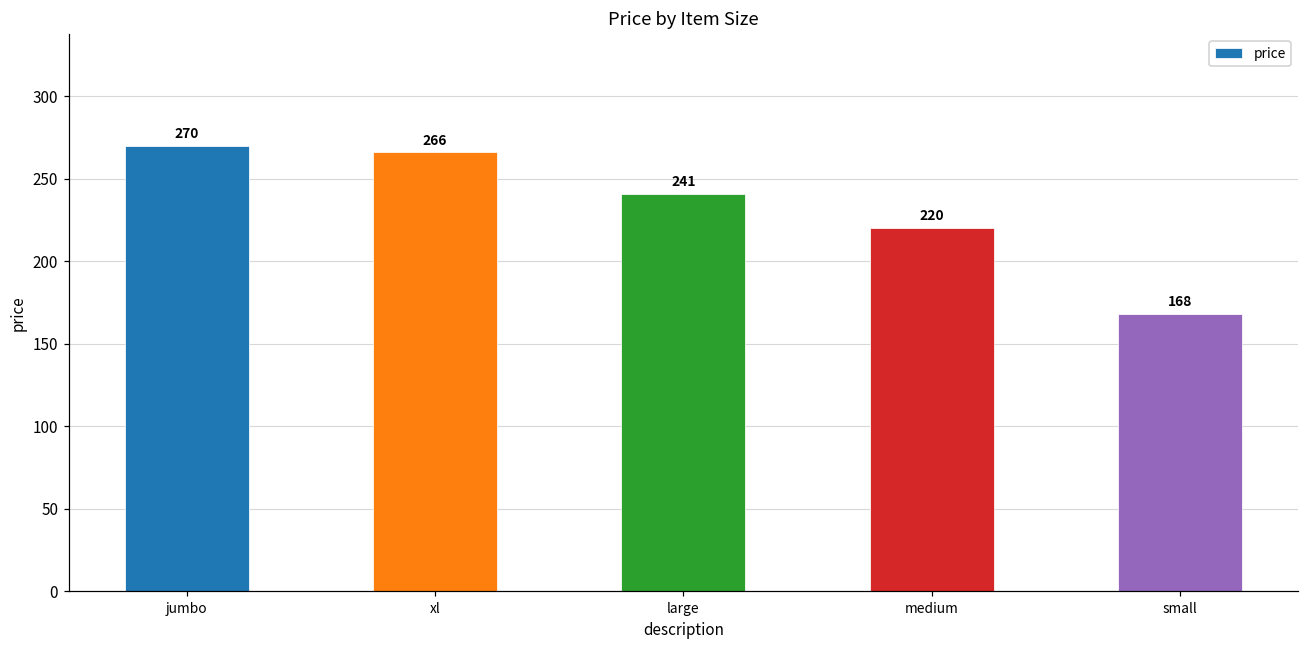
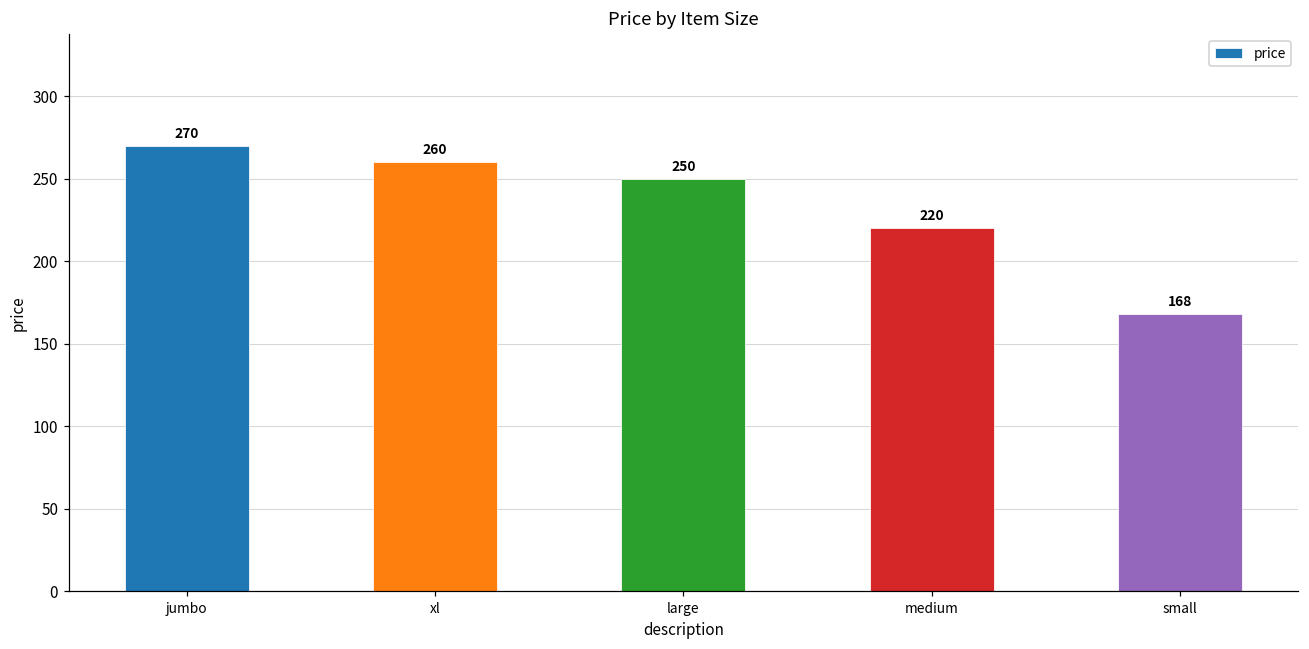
  {
    "jumbo": 270,
-   "xl": 266,
-   "large": 241,
+   "xl": 260,
+   "large": 250,
    "medium": 220,
    "small": 168
  }
